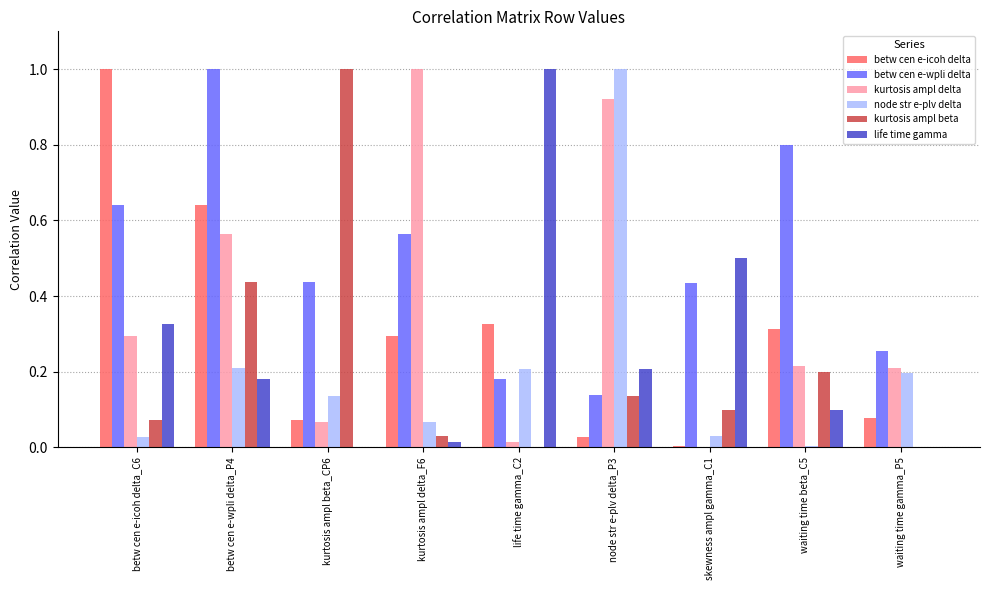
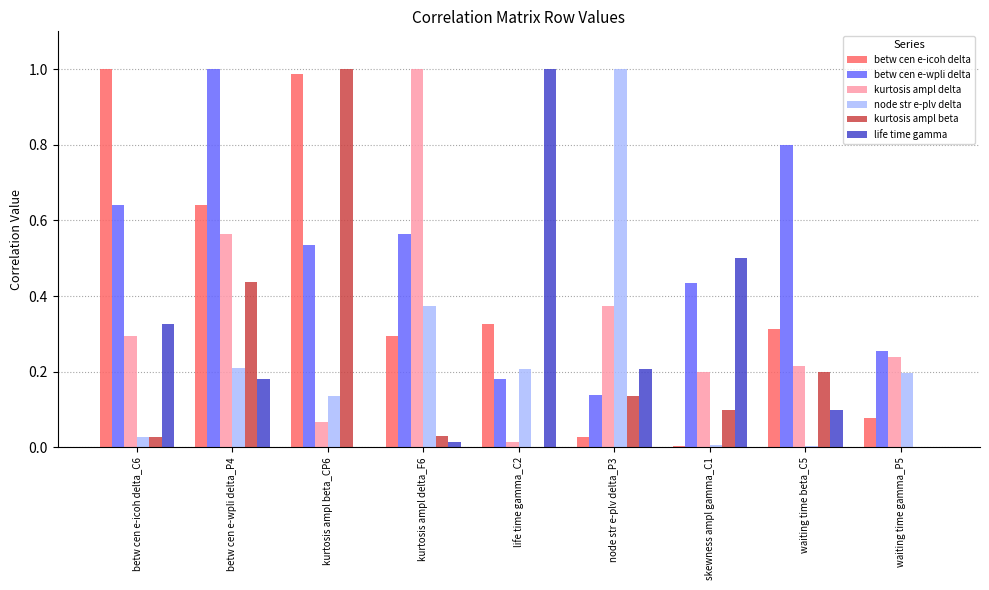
  {
    "betw cen e-icoh delta": {
      "betw cen e-icoh delta_C6": 1.00,
      "betw cen e-wpli delta_P4": 0.64,
-     "kurtosis ampl beta_CP6": 0.07,
+     "kurtosis ampl beta_CP6": 0.99,
      "kurtosis ampl delta_F6": 0.30,
      "life time gamma_C2": 0.33,
      "node str e-plv delta_P3": 0.03,
      "waiting time beta_C5": 0.31,
      "waiting time gamma_P5": 0.08
    },
    "betw cen e-wpli delta": {
      "betw cen e-icoh delta_C6": 0.64,
      "betw cen e-wpli delta_P4": 1.00,
-     "kurtosis ampl beta_CP6": 0.44,
+     "kurtosis ampl beta_CP6": 0.54,
      "kurtosis ampl delta_F6": 0.57,
      "life time gamma_C2": 0.18,
      "node str e-plv delta_P3": 0.14,
      "skewness ampl gamma_C1": 0.43,
      "waiting time beta_C5": 0.80,
      "waiting time gamma_P5": 0.25
    },
    "kurtosis ampl delta": {
      "betw cen e-icoh delta_C6": 0.30,
      "betw cen e-wpli delta_P4": 0.57,
      "kurtosis ampl beta_CP6": 0.07,
      "kurtosis ampl delta_F6": 1.00,
      "life time gamma_C2": 0.02,
-     "node str e-plv delta_P3": 0.92,
-     "skewness ampl gamma_C1": 0.0,
+     "node str e-plv delta_P3": 0.37,
+     "skewness ampl gamma_C1": 0.2,
      "waiting time beta_C5": 0.22,
-     "waiting time gamma_P5": 0.21
+     "waiting time gamma_P5": 0.24
    },
    "node str e-plv delta": {
      "betw cen e-icoh delta_C6": 0.03,
      "betw cen e-wpli delta_P4": 0.21,
      "kurtosis ampl beta_CP6": 0.14,
-     "kurtosis ampl delta_F6": 0.07,
+     "kurtosis ampl delta_F6": 0.37,
      "life time gamma_C2": 0.21,
      "node str e-plv delta_P3": 1.00,
-     "skewness ampl gamma_C1": 0.03,
+     "skewness ampl gamma_C1": 0.01,
      "waiting time gamma_P5": 0.20
    },
    "kurtosis ampl beta": {
-     "betw cen e-icoh delta_C6": 0.07,
+     "betw cen e-icoh delta_C6": 0.03,
      "betw cen e-wpli delta_P4": 0.44,
      "kurtosis ampl beta_CP6": 1.00,
      "kurtosis ampl delta_F6": 0.03,
      "life time gamma_C2": 0.00,
      "node str e-plv delta_P3": 0.14,
      "skewness ampl gamma_C1": 0.10,
      "waiting time beta_C5": 0.20,
      "waiting time gamma_P5": 0.00
    },
    "life time gamma": {
      "betw cen e-icoh delta_C6": 0.33,
      "betw cen e-wpli delta_P4": 0.18,
      "kurtosis ampl beta_CP6": 0.00,
      "kurtosis ampl delta_F6": 0.02,
      "life time gamma_C2": 1.00,
      "node str e-plv delta_P3": 0.21,
      "skewness ampl gamma_C1": 0.50,
      "waiting time beta_C5": 0.10,
      "waiting time gamma_P5": 0.00
    }
  }
